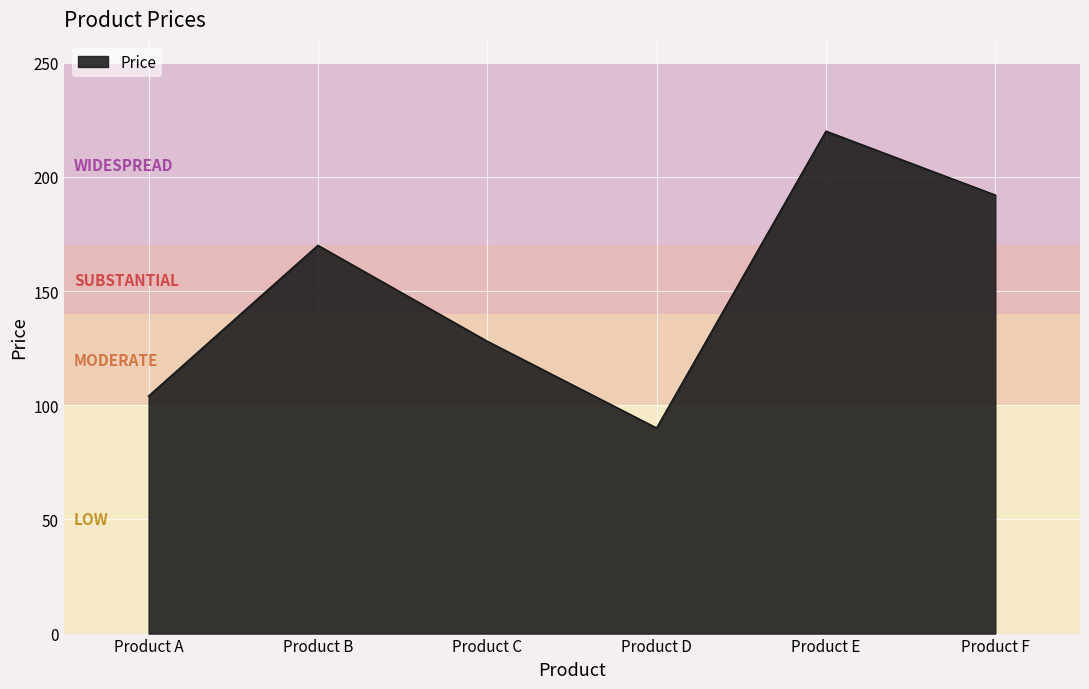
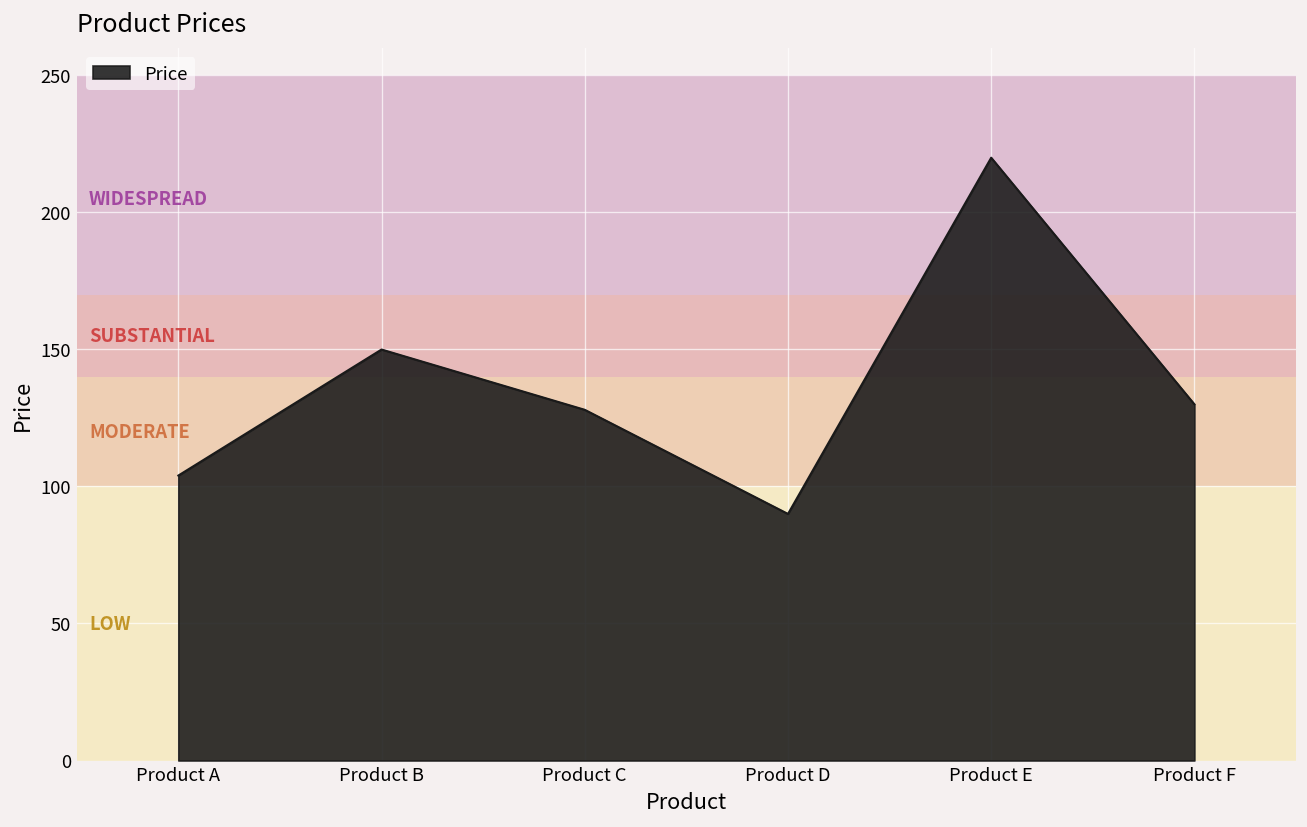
  {
    "Product A": 104,
-   "Product B": 170,
+   "Product B": 150,
    "Product C": 128,
    "Product D": 90,
    "Product E": 220,
-   "Product F": 192
+   "Product F": 130
  }
